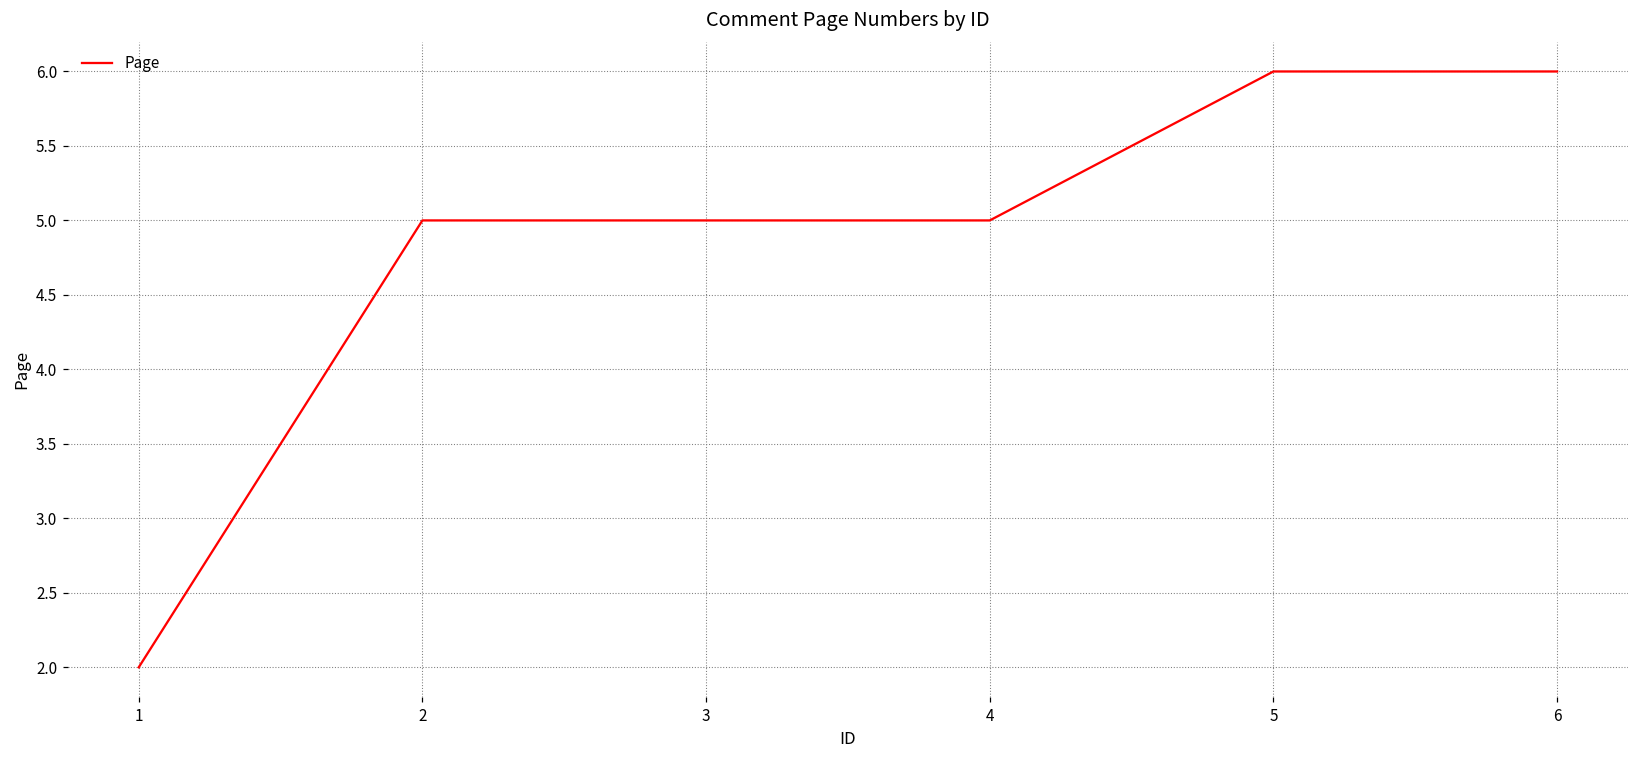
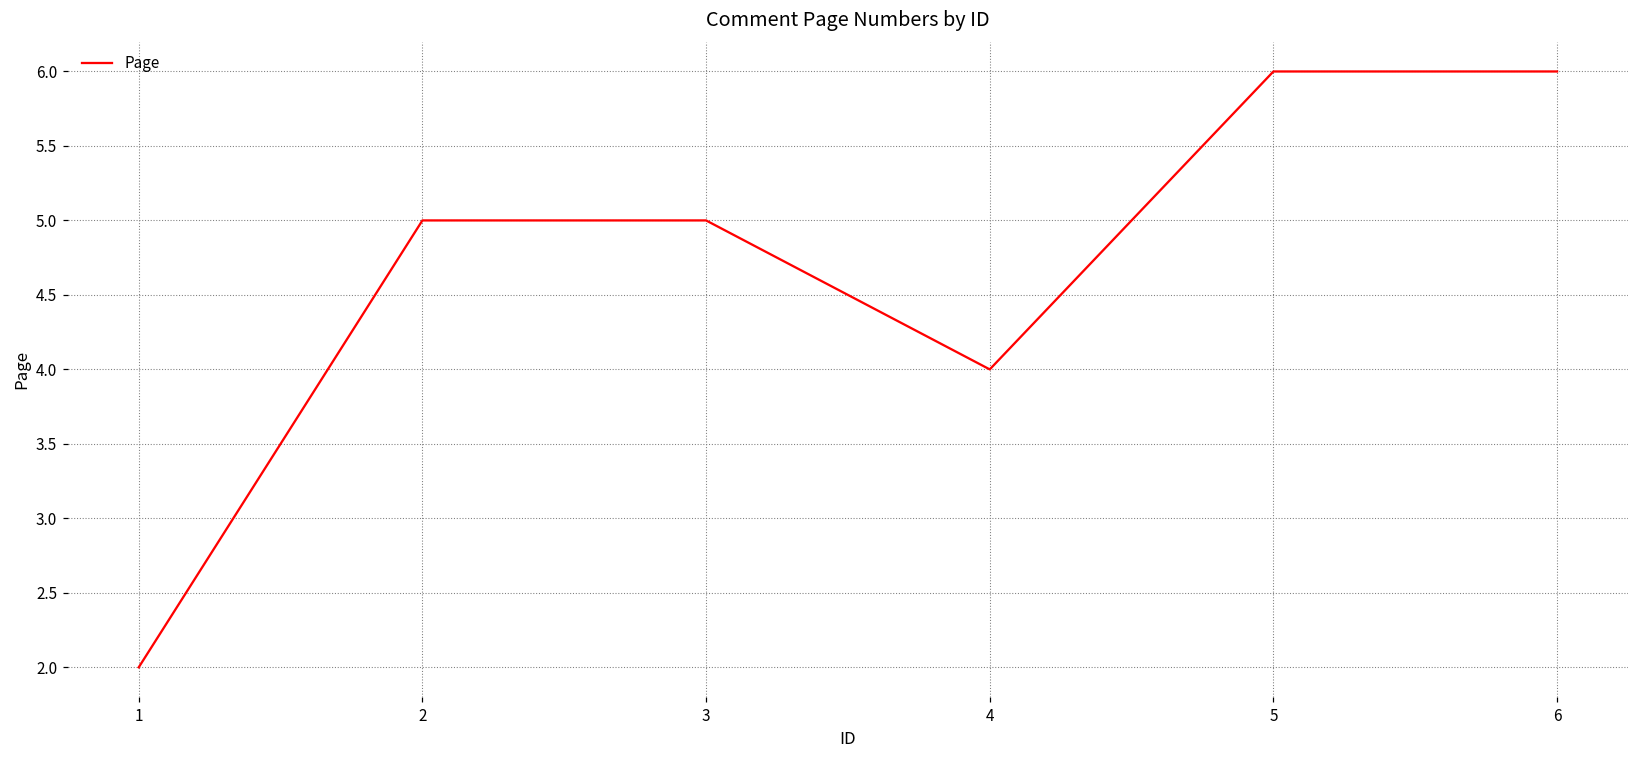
  {
    "1": 2,
    "2": 5,
    "3": 5,
-   "4": 5,
+   "4": 4,
    "5": 6,
    "6": 6
  }
